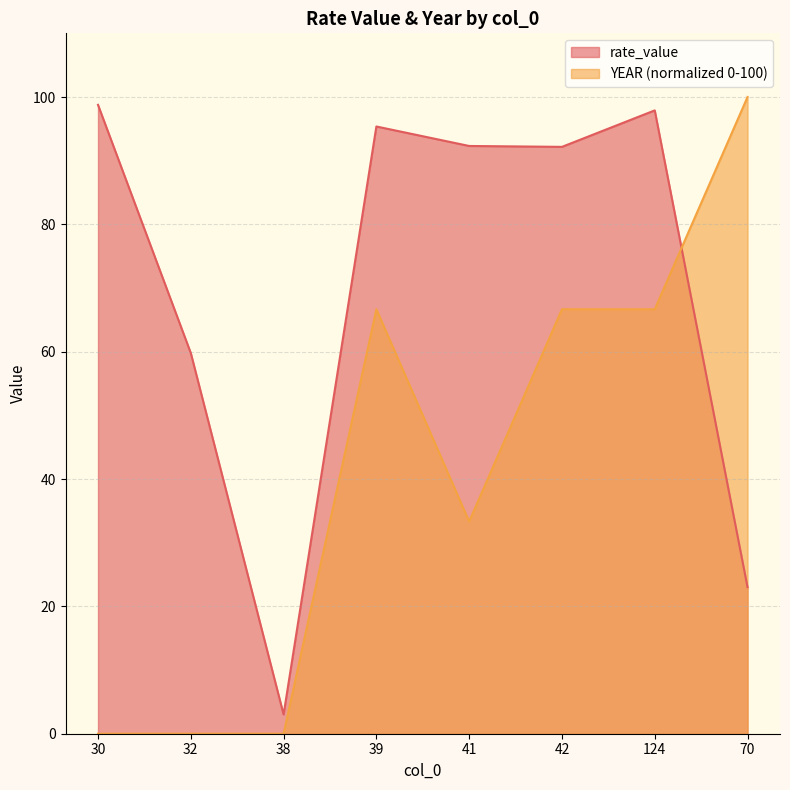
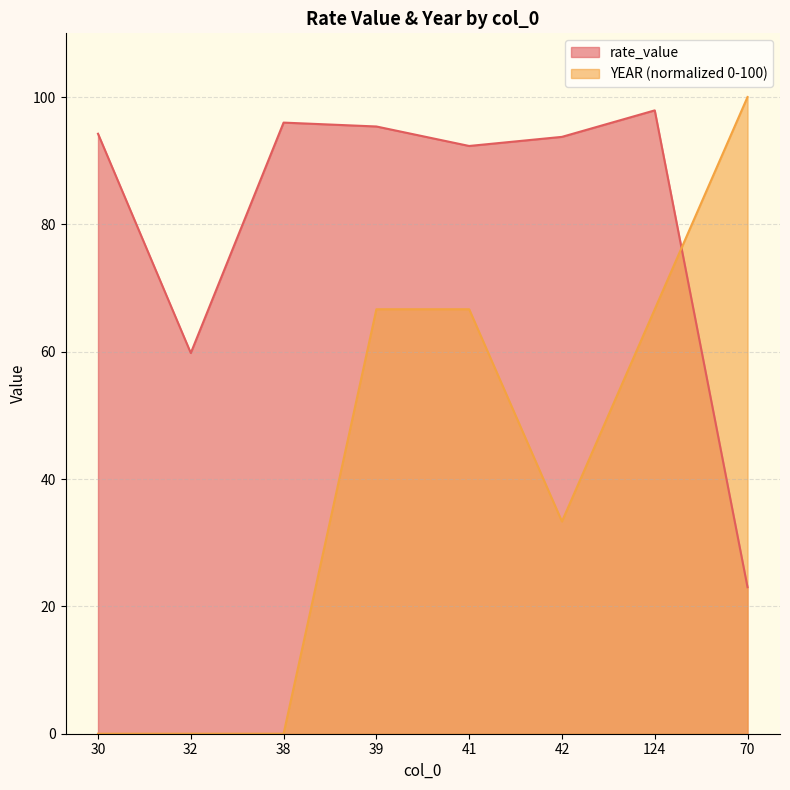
  {
    "rate_value": {
-     "30": 99,
+     "30": 94,
      "32": 60,
-     "38": 3,
+     "38": 96,
      "39": 95,
      "41": 92,
-     "42": 92,
+     "42": 94,
      "124": 98,
      "70": 23
    },
    "YEAR (normalized 0-100)": {
      "30": 0,
      "32": 0,
      "38": 0,
      "39": 67,
-     "41": 33,
-     "42": 67,
+     "41": 67,
+     "42": 33,
      "124": 67,
      "70": 100
    }
  }
